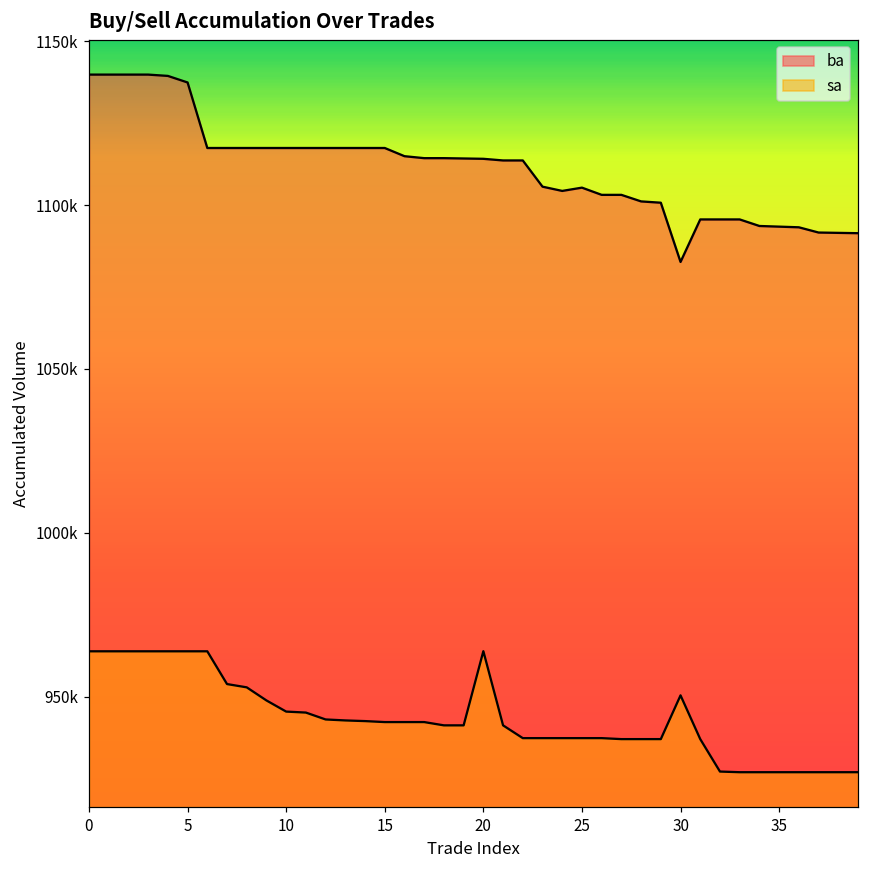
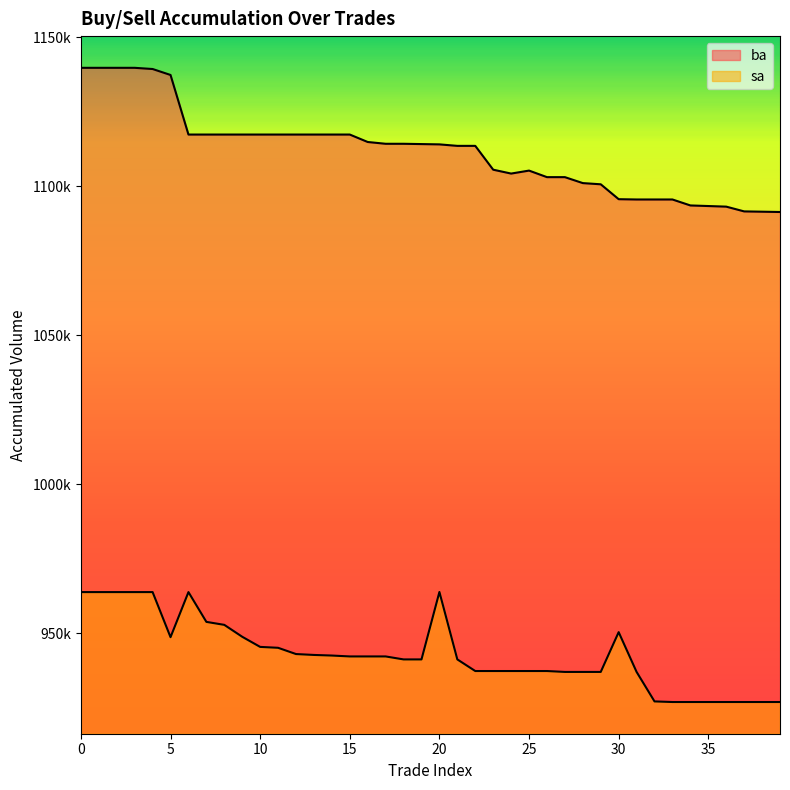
  {
    "ba": {
      "0": 1140000,
      "5": 1137000,
      "10": 1117000,
      "15": 1117000,
      "20": 1114000,
      "25": 1105000,
-     "30": 1083000,
+     "30": 1096000,
      "35": 1093000
    },
    "sa": {
      "0": 964000,
-     "5": 964000,
+     "5": 949000,
      "10": 945000,
      "15": 942000,
      "20": 964000,
      "25": 937000,
      "30": 950000,
      "35": 927000
    }
  }
